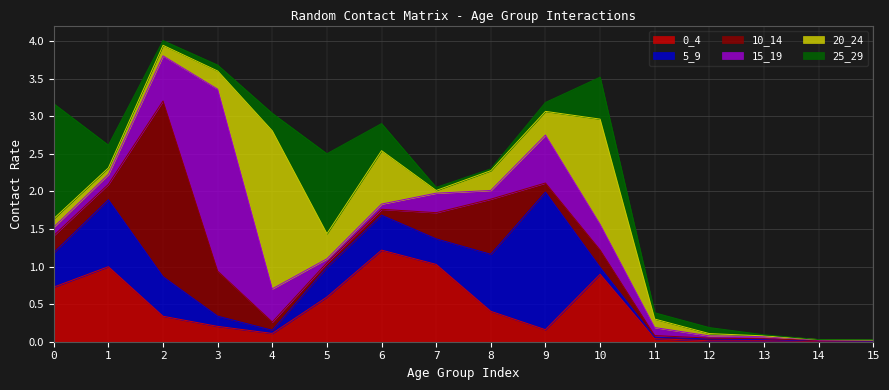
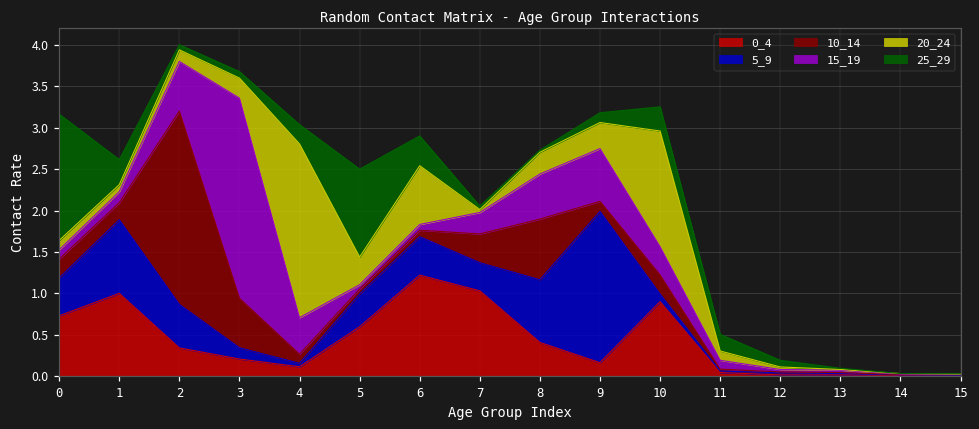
  {
    "0_4": {
      "0": 0.7,
      "1": 1.0,
      "2": 0.3,
      "3": 0.2,
      "4": 0.1,
      "5": 0.6,
      "6": 1.2,
      "7": 1.0,
      "8": 0.4,
      "9": 0.2,
      "10": 0.9
    },
    "5_9": {
      "0": 0.5,
      "1": 0.9,
      "2": 0.5,
      "3": 0.1,
      "4": 0.0,
      "5": 0.4,
      "6": 0.5,
      "7": 0.3,
      "8": 0.8,
      "9": 1.8,
      "10": 0.1
    },
    "10_14": {
      "0": 0.2,
      "1": 0.2,
      "2": 2.3,
      "3": 0.6,
      "4": 0.1,
      "5": 0.1,
      "6": 0.1,
      "7": 0.3,
      "8": 0.7,
      "9": 0.1,
      "10": 0.2
    },
    "15_19": {
      "0": 0.1,
      "1": 0.1,
      "2": 0.6,
      "3": 2.4,
      "4": 0.4,
      "5": 0.1,
      "6": 0.1,
      "7": 0.3,
-     "8": 0.1,
+     "8": 0.5,
      "9": 0.6,
      "10": 0.3,
      "11": 0.1
    },
    "20_24": {
      "0": 0.1,
      "1": 0.1,
      "2": 0.1,
      "3": 0.2,
      "4": 2.1,
      "5": 0.3,
      "6": 0.7,
      "7": 0.0,
      "9": 0.3,
      "10": 1.4,
      "11": 0.1
    },
    "25_29": {
      "0": 1.5,
      "1": 0.3,
      "2": 0.1,
      "3": 0.1,
      "4": 0.2,
      "5": 1.1,
      "6": 0.4,
      "7": 0.0,
      "9": 0.1,
-     "10": 0.6,
-     "11": 0.1,
+     "10": 0.3,
+     "11": 0.2,
      "12": 0.1
    }
  }
